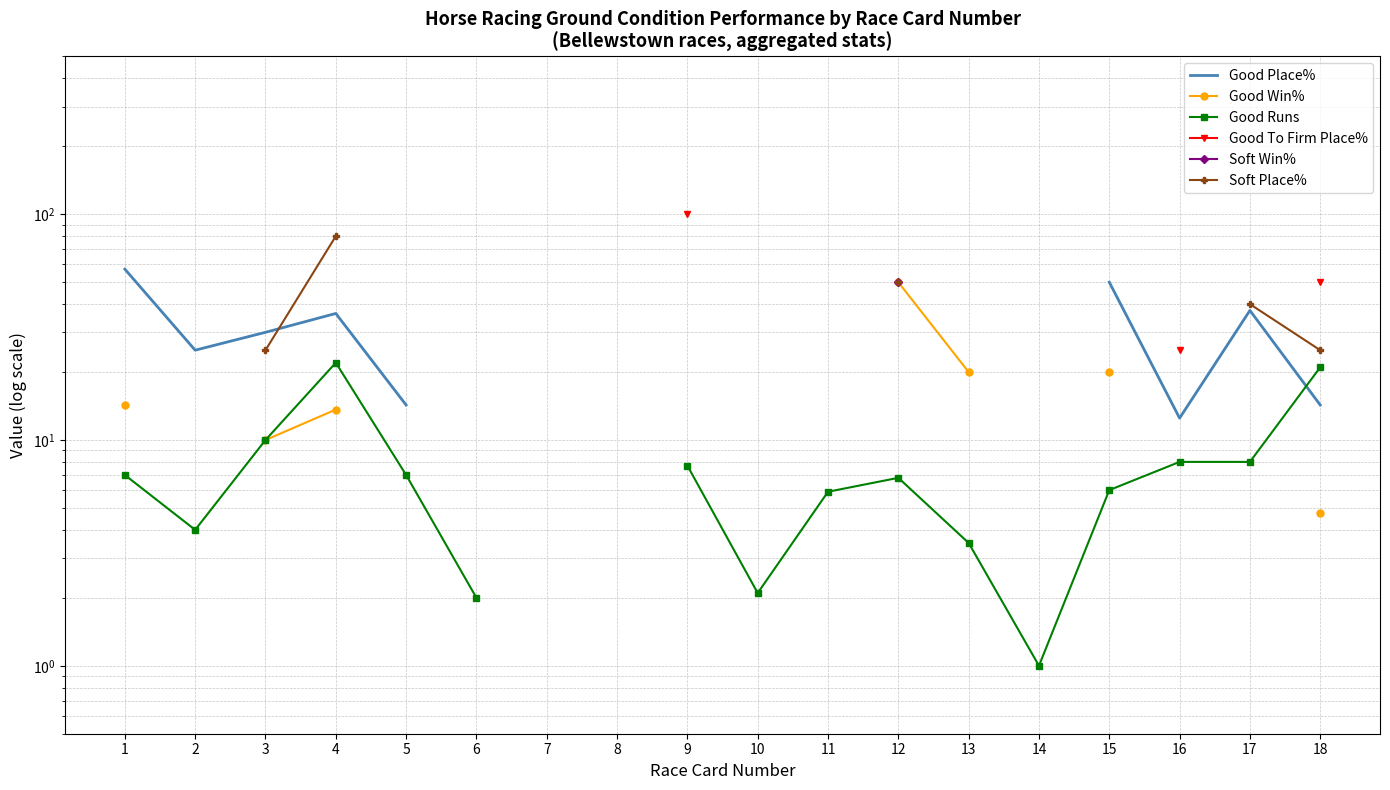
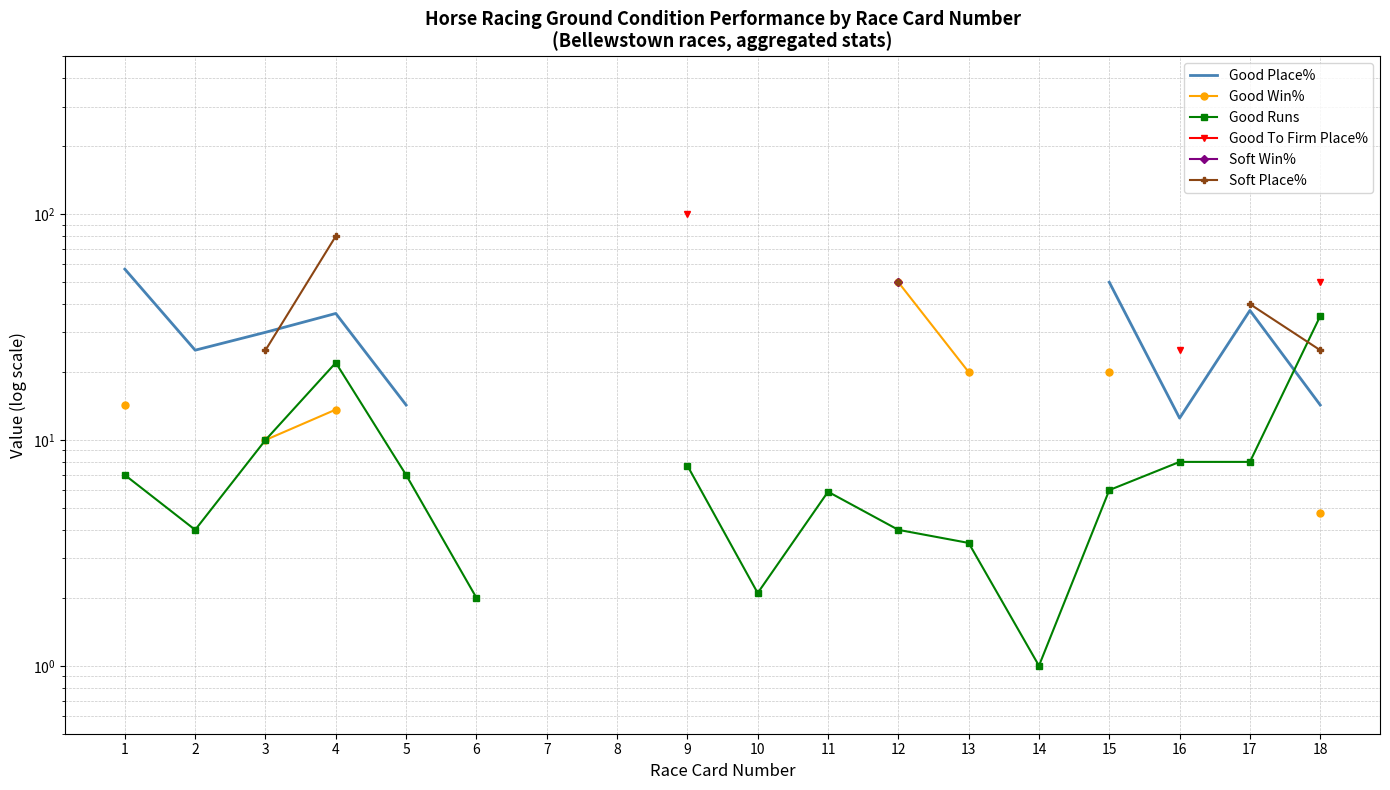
  {
    "Good Place%": {
      "1": 57,
      "2": 25,
      "3": 30,
      "4": 36,
      "5": 14,
      "9": 20,
      "11": 25,
      "15": 50,
      "16": 13,
      "17": 38,
      "18": 14
    },
    "Good Win%": {
      "1": 14,
      "4": 14,
      "15": 20,
      "18": 4.8
    },
    "Good Runs": {
      "1": 7.0,
      "2": 4.0,
      "4": 22,
      "5": 7.0,
      "6": 2.0,
      "9": 7.7,
      "10": 2.1,
      "11": 5.9,
-     "12": 6.8,
+     "12": 4.0,
      "13": 3.5,
      "14": 1.0,
      "15": 6.0,
      "16": 8.0,
      "17": 8.0,
-     "18": 21
+     "18": 35
    },
    "Good To Firm Place%": {
      "9": 100,
      "16": 25,
      "18": 50
    },
    "Soft Place%": {
      "3": 25,
      "4": 80,
      "17": 40,
      "18": 25
    }
  }
